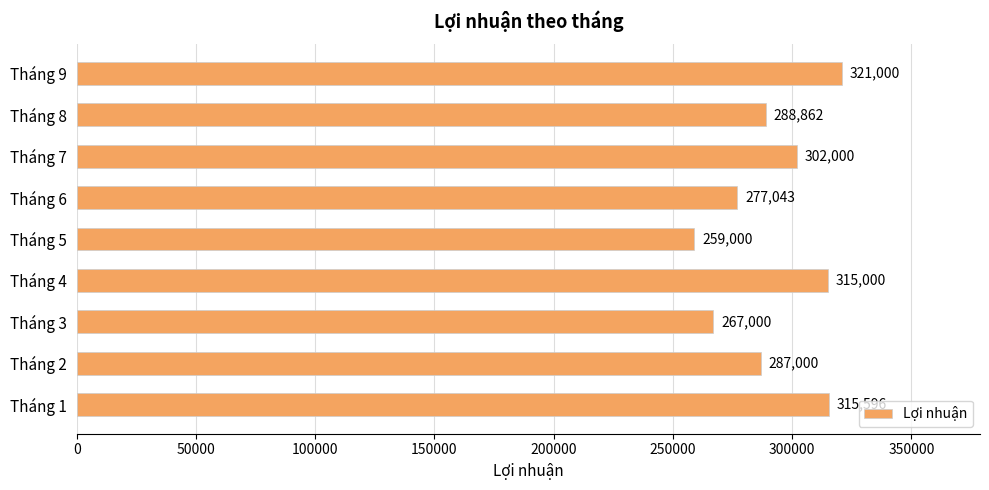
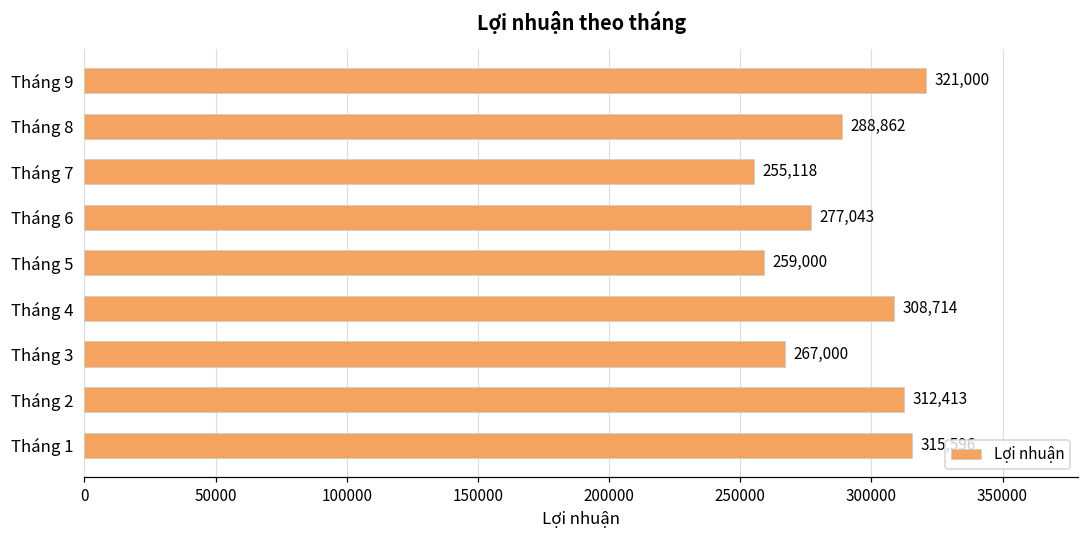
  {
    "Tháng 9": "321,000",
    "Tháng 8": "288,862",
-   "Tháng 7": "302,000",
+   "Tháng 7": "255,118",
    "Tháng 6": "277,043",
    "Tháng 5": "259,000",
-   "Tháng 4": "315,000",
+   "Tháng 4": "308,714",
    "Tháng 3": "267,000",
-   "Tháng 2": "287,000"
+   "Tháng 2": "312,413"
  }
